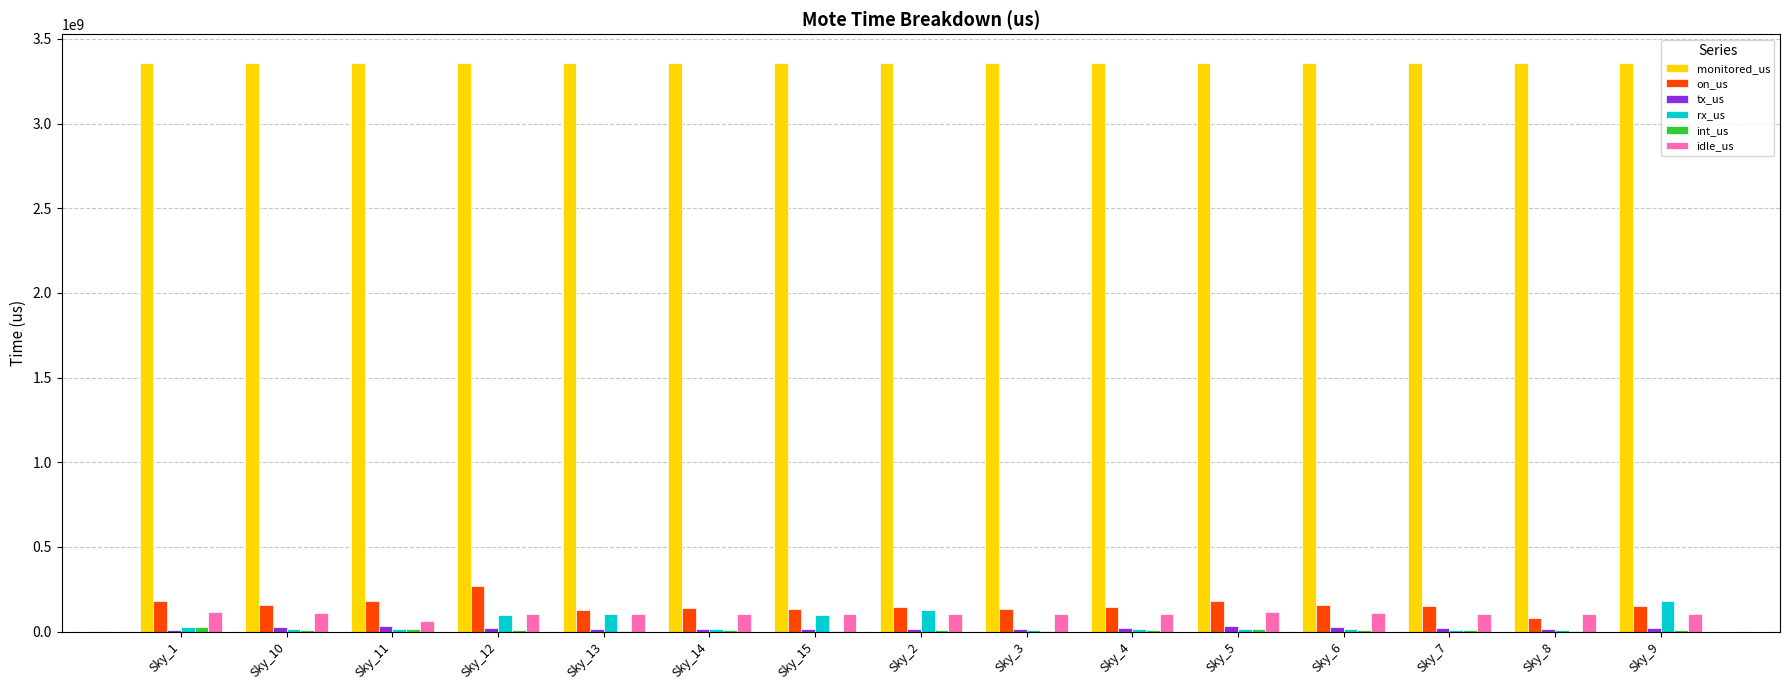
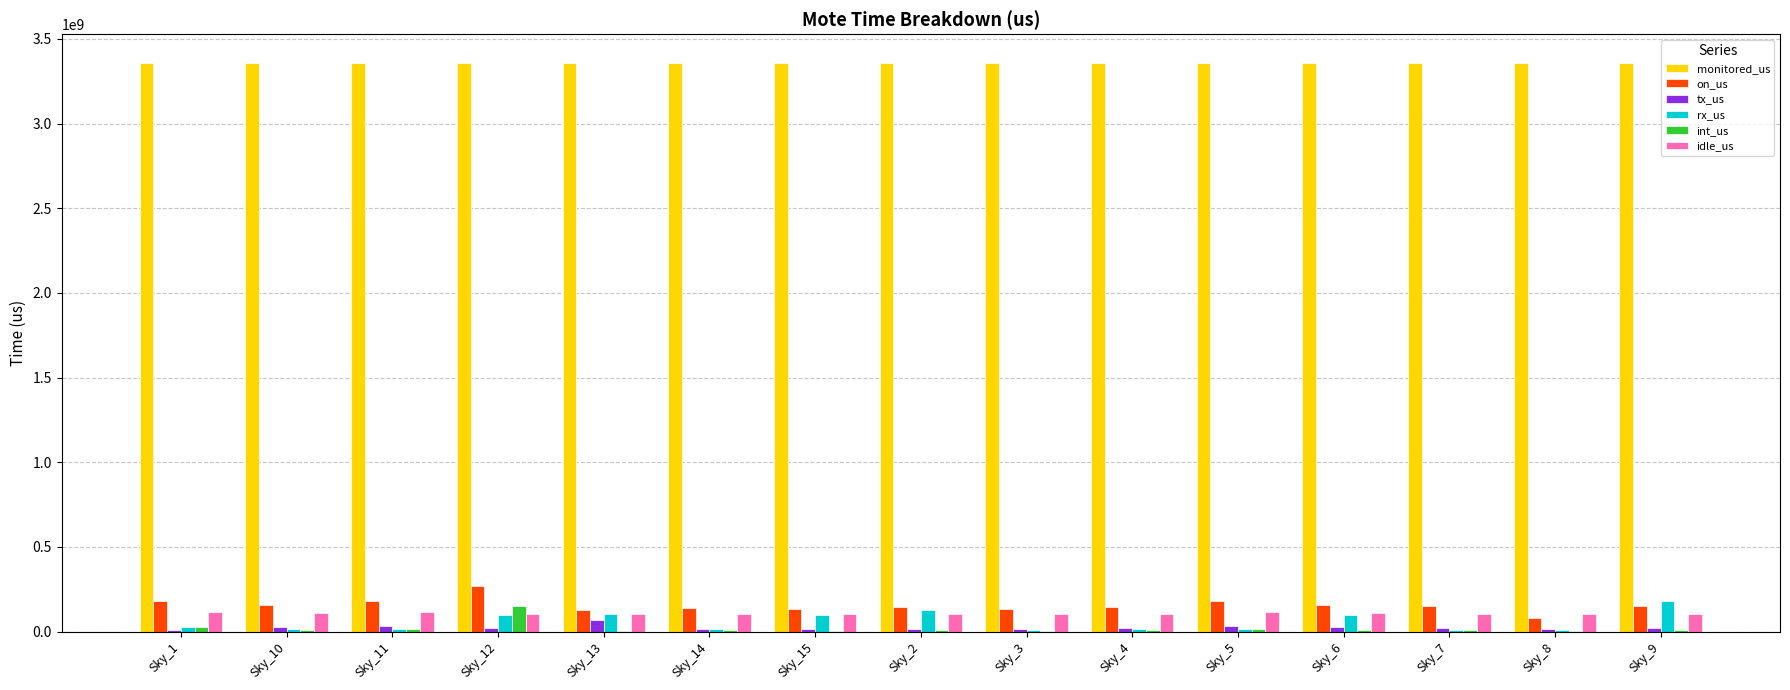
  {
    "monitored_us": {
      "Sky_1": 3360000000,
      "Sky_10": 3360000000,
      "Sky_11": 3360000000,
      "Sky_12": 3360000000,
      "Sky_13": 3360000000,
      "Sky_14": 3360000000,
      "Sky_15": 3360000000,
      "Sky_2": 3360000000,
      "Sky_3": 3360000000,
      "Sky_4": 3360000000,
      "Sky_5": 3360000000,
      "Sky_6": 3360000000,
      "Sky_7": 3360000000,
      "Sky_8": 3360000000,
      "Sky_9": 3360000000
    },
    "on_us": {
      "Sky_1": 180000000,
      "Sky_10": 160000000,
      "Sky_11": 180000000,
      "Sky_12": 270000000,
      "Sky_13": 130000000,
      "Sky_14": 140000000,
      "Sky_15": 130000000,
      "Sky_2": 140000000,
      "Sky_3": 130000000,
      "Sky_4": 150000000,
      "Sky_5": 180000000,
      "Sky_6": 160000000,
      "Sky_7": 150000000,
      "Sky_8": 80000000,
      "Sky_9": 150000000
    },
    "tx_us": {
      "Sky_10": 30000000,
      "Sky_11": 30000000,
      "Sky_12": 20000000,
-     "Sky_13": 10000000,
+     "Sky_13": 70000000,
      "Sky_3": 20000000,
      "Sky_4": 20000000,
      "Sky_5": 30000000,
      "Sky_6": 30000000,
      "Sky_7": 20000000,
      "Sky_8": 20000000,
      "Sky_9": 20000000
    },
    "rx_us": {
      "Sky_1": 30000000,
      "Sky_11": 20000000,
      "Sky_12": 100000000,
      "Sky_13": 110000000,
      "Sky_15": 100000000,
      "Sky_2": 130000000,
      "Sky_5": 20000000,
-     "Sky_6": 10000000,
+     "Sky_6": 100000000,
      "Sky_9": 180000000
    },
    "int_us": {
      "Sky_1": 20000000,
-     "Sky_12": 10000000
+     "Sky_12": 150000000
    },
    "idle_us": {
      "Sky_1": 120000000,
      "Sky_10": 110000000,
-     "Sky_11": 60000000,
+     "Sky_11": 120000000,
      "Sky_12": 110000000,
      "Sky_13": 100000000,
      "Sky_14": 100000000,
      "Sky_15": 100000000,
      "Sky_2": 100000000,
      "Sky_3": 100000000,
      "Sky_4": 100000000,
      "Sky_5": 120000000,
      "Sky_6": 110000000,
      "Sky_7": 100000000,
      "Sky_8": 100000000,
      "Sky_9": 110000000
    }
  }
